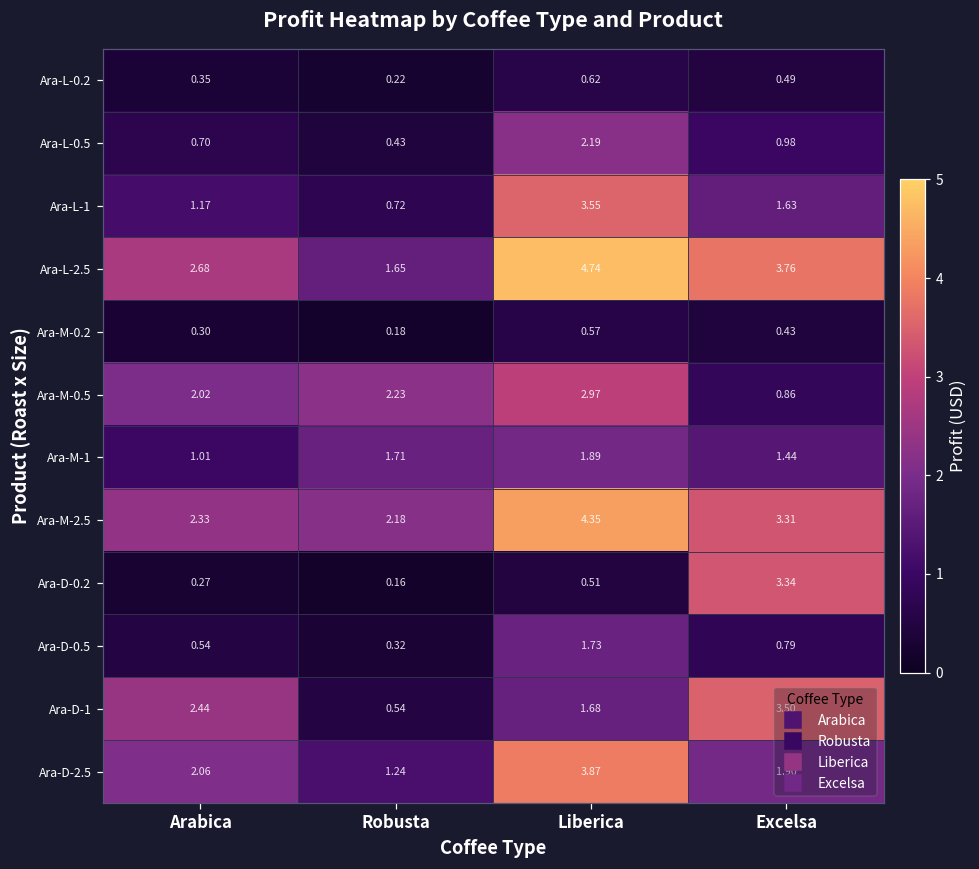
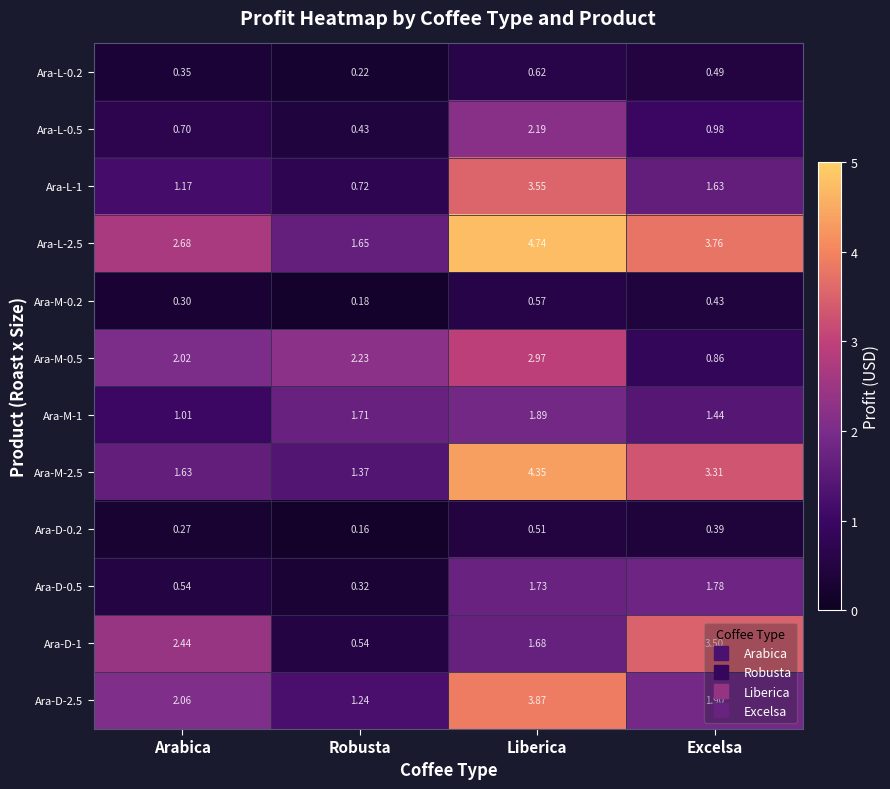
  {
    "Ara-L-0.2": {
      "Arabica": 0.35,
      "Robusta": 0.22,
      "Liberica": 0.62,
      "Excelsa": 0.49
    },
    "Ara-L-0.5": {
      "Arabica": 0.70,
      "Robusta": 0.43,
      "Liberica": 2.19,
      "Excelsa": 0.98
    },
    "Ara-L-1": {
      "Arabica": 1.17,
      "Robusta": 0.72,
      "Liberica": 3.55,
      "Excelsa": 1.63
    },
    "Ara-L-2.5": {
      "Arabica": 2.68,
      "Robusta": 1.65,
      "Liberica": 4.74,
      "Excelsa": 3.76
    },
    "Ara-M-0.2": {
      "Arabica": 0.30,
      "Robusta": 0.18,
      "Liberica": 0.57,
      "Excelsa": 0.43
    },
    "Ara-M-0.5": {
      "Arabica": 2.02,
      "Robusta": 2.23,
      "Liberica": 2.97,
      "Excelsa": 0.86
    },
    "Ara-M-1": {
      "Arabica": 1.01,
      "Robusta": 1.71,
      "Liberica": 1.89,
      "Excelsa": 1.44
    },
    "Ara-M-2.5": {
-     "Arabica": 2.33,
-     "Robusta": 2.18,
+     "Arabica": 1.63,
+     "Robusta": 1.37,
      "Liberica": 4.35,
      "Excelsa": 3.31
    },
    "Ara-D-0.2": {
      "Arabica": 0.27,
      "Robusta": 0.16,
      "Liberica": 0.51,
-     "Excelsa": 3.34
+     "Excelsa": 0.39
    },
    "Ara-D-0.5": {
      "Arabica": 0.54,
      "Robusta": 0.32,
      "Liberica": 1.73,
-     "Excelsa": 0.79
+     "Excelsa": 1.78
    },
    "Ara-D-1": {
      "Arabica": 2.44,
      "Robusta": 0.54,
      "Liberica": 1.68
    },
    "Ara-D-2.5": {
      "Arabica": 2.06,
      "Robusta": 1.24,
      "Liberica": 3.87
    }
  }
